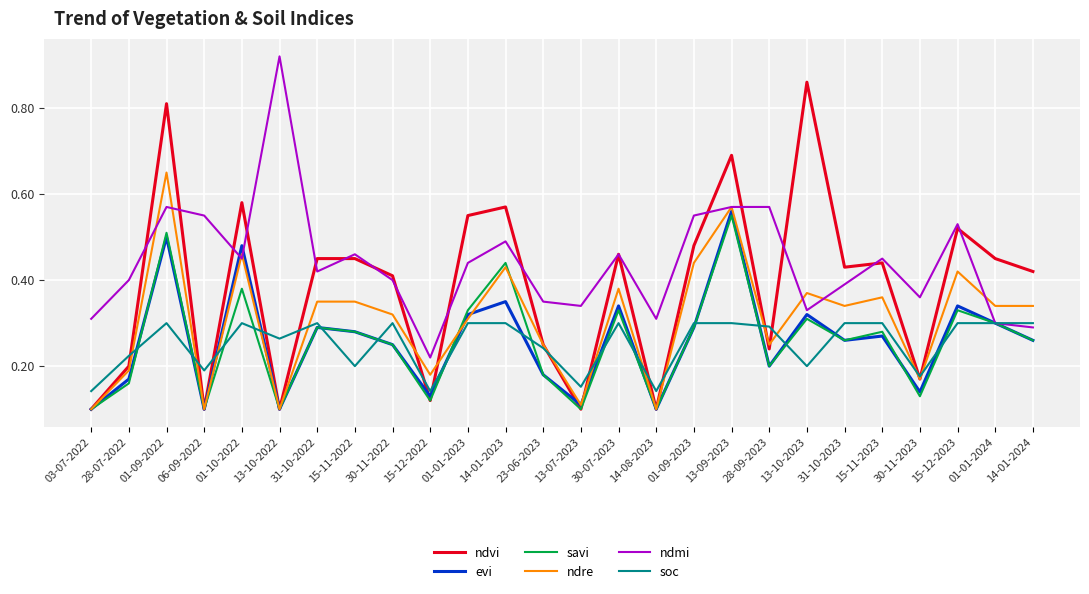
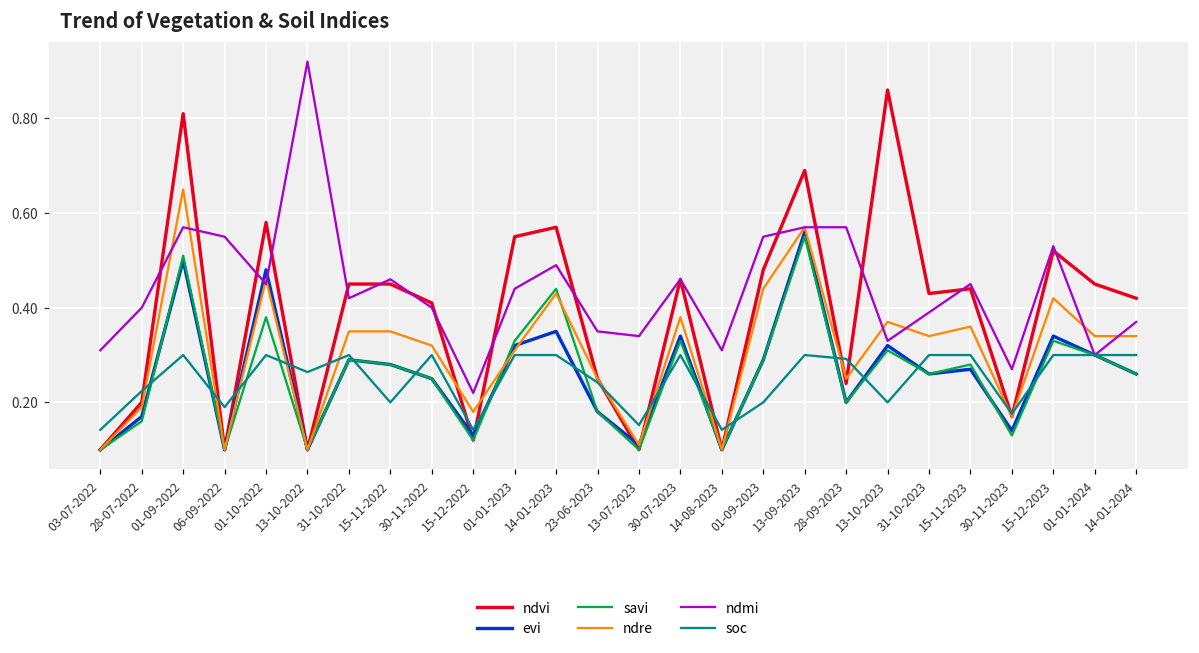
  {
    "ndvi": {
      "28-07-2022": 0.20,
      "01-09-2022": 0.81,
      "01-10-2022": 0.58,
      "31-10-2022": 0.45,
      "15-11-2022": 0.45,
      "30-11-2022": 0.41,
      "01-01-2023": 0.55,
      "14-01-2023": 0.57,
      "01-09-2023": 0.48,
      "13-09-2023": 0.69,
      "28-09-2023": 0.24,
      "13-10-2023": 0.86,
      "31-10-2023": 0.43,
      "15-11-2023": 0.44,
      "15-12-2023": 0.52,
      "01-01-2024": 0.45,
      "14-01-2024": 0.42
    },
    "evi": {
      "28-07-2022": 0.17,
      "01-09-2022": 0.50,
      "01-10-2022": 0.48,
      "15-12-2022": 0.13,
      "01-01-2023": 0.32,
      "14-01-2023": 0.35,
      "30-07-2023": 0.34,
      "13-09-2023": 0.56,
      "13-10-2023": 0.32,
      "15-11-2023": 0.27,
      "30-11-2023": 0.14,
      "15-12-2023": 0.34
    },
    "savi": {
      "28-07-2022": 0.16,
      "01-09-2022": 0.51,
      "01-10-2022": 0.38,
      "01-01-2023": 0.33,
      "14-01-2023": 0.44,
      "30-07-2023": 0.33,
      "13-09-2023": 0.55,
      "13-10-2023": 0.31,
      "15-11-2023": 0.28,
      "30-11-2023": 0.13,
      "15-12-2023": 0.33
    },
    "ndre": {
      "28-07-2022": 0.19,
      "01-09-2022": 0.65,
      "01-10-2022": 0.46,
      "31-10-2022": 0.35,
      "15-11-2022": 0.35,
      "30-11-2022": 0.32,
      "15-12-2022": 0.18,
      "01-01-2023": 0.31,
      "14-01-2023": 0.43,
      "30-07-2023": 0.38,
      "01-09-2023": 0.44,
      "28-09-2023": 0.25,
      "13-10-2023": 0.37,
      "31-10-2023": 0.34,
      "15-11-2023": 0.36,
      "15-12-2023": 0.42,
      "01-01-2024": 0.34,
      "14-01-2024": 0.34
    },
    "ndmi": {
      "03-07-2022": 0.31,
      "28-07-2022": 0.40,
      "01-09-2022": 0.57,
      "06-09-2022": 0.55,
      "01-10-2022": 0.45,
      "13-10-2022": 0.92,
      "31-10-2022": 0.42,
      "15-11-2022": 0.46,
      "30-11-2022": 0.40,
      "15-12-2022": 0.22,
      "01-01-2023": 0.44,
      "14-01-2023": 0.49,
      "23-06-2023": 0.35,
      "13-07-2023": 0.34,
      "14-08-2023": 0.31,
      "01-09-2023": 0.55,
      "28-09-2023": 0.57,
      "13-10-2023": 0.33,
      "31-10-2023": 0.39,
      "15-11-2023": 0.45,
-     "30-11-2023": 0.36,
+     "30-11-2023": 0.27,
      "15-12-2023": 0.53,
-     "14-01-2024": 0.29
+     "14-01-2024": 0.37
    },
    "soc": {
      "03-07-2022": 0.14,
      "28-07-2022": 0.22,
      "01-09-2022": 0.3,
      "06-09-2022": 0.19,
      "01-10-2022": 0.3,
      "13-10-2022": 0.26,
      "31-10-2022": 0.3,
      "15-11-2022": 0.2,
      "30-11-2022": 0.3,
      "15-12-2022": 0.14,
      "01-01-2023": 0.3,
      "14-01-2023": 0.3,
      "23-06-2023": 0.24,
      "13-07-2023": 0.15,
      "30-07-2023": 0.3,
      "14-08-2023": 0.14,
-     "01-09-2023": 0.3,
+     "01-09-2023": 0.2,
      "13-09-2023": 0.3,
      "28-09-2023": 0.29,
      "13-10-2023": 0.2,
      "31-10-2023": 0.3,
      "15-11-2023": 0.3,
      "15-12-2023": 0.3,
      "14-01-2024": 0.3
    }
  }
